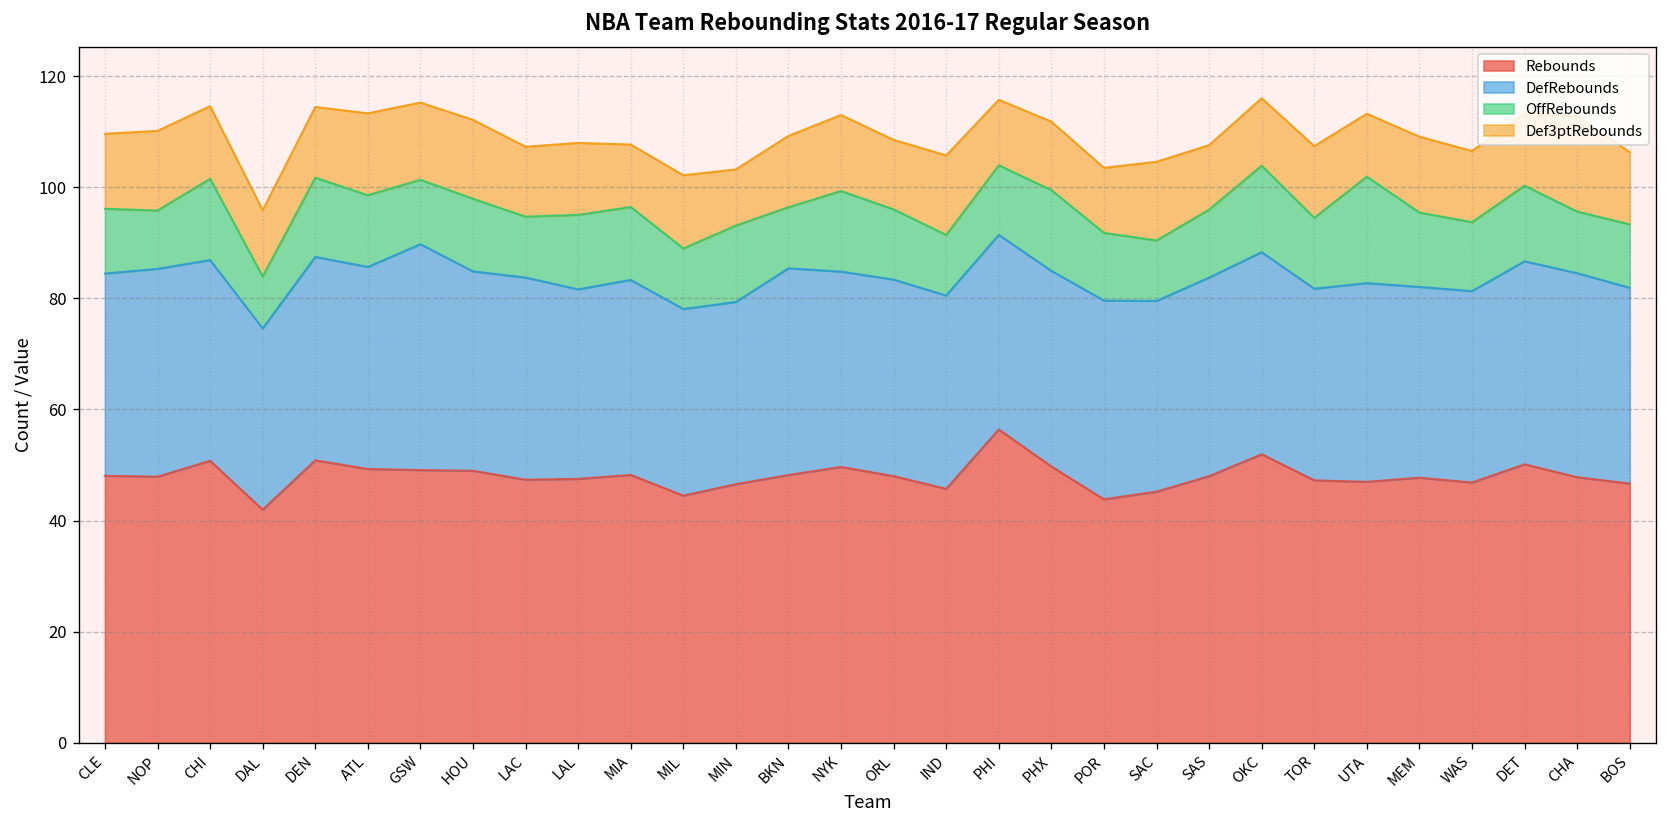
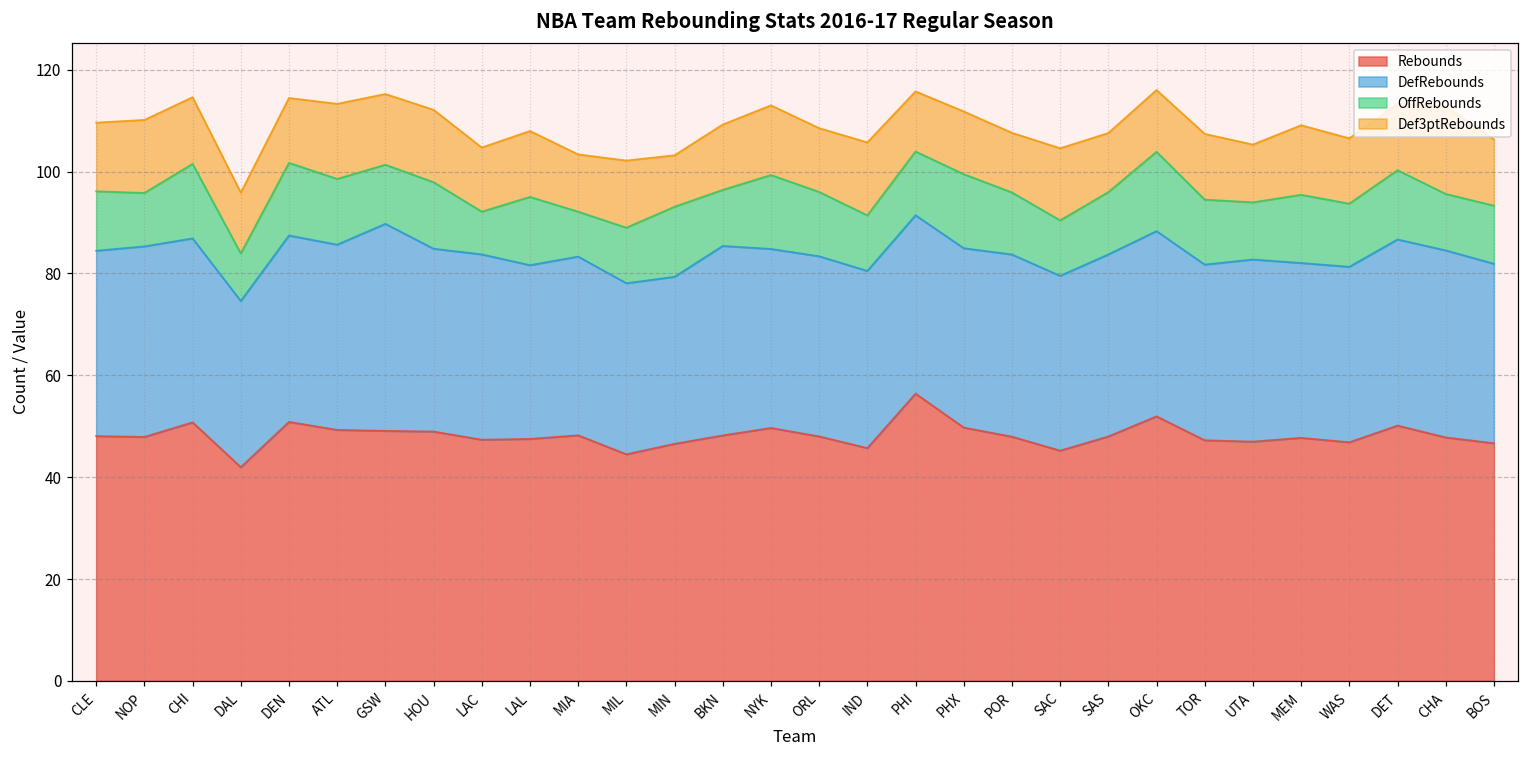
  {
    "Rebounds": {
      "CLE": 48,
      "NOP": 48,
      "CHI": 51,
      "DAL": 42,
      "DEN": 51,
      "ATL": 49,
      "GSW": 49,
      "HOU": 49,
      "LAC": 47,
      "LAL": 48,
      "MIA": 48,
      "MIL": 44,
      "MIN": 47,
      "BKN": 48,
      "NYK": 50,
      "ORL": 48,
      "IND": 46,
      "PHI": 56,
      "PHX": 50,
-     "POR": 44,
+     "POR": 48,
      "SAC": 45,
      "SAS": 48,
      "OKC": 52,
      "TOR": 47,
      "UTA": 47,
      "MEM": 48,
      "WAS": 47,
      "DET": 50,
      "CHA": 48,
      "BOS": 47
    },
    "DefRebounds": {
      "CLE": 36,
      "NOP": 37,
      "CHI": 36,
      "DAL": 33,
      "DEN": 37,
      "ATL": 36,
      "GSW": 41,
      "HOU": 36,
      "LAC": 36,
      "LAL": 34,
      "MIA": 35,
      "MIL": 34,
      "MIN": 33,
      "BKN": 37,
      "NYK": 35,
      "ORL": 35,
      "IND": 35,
      "PHI": 35,
      "PHX": 35,
      "POR": 36,
      "SAC": 34,
      "SAS": 36,
      "OKC": 36,
      "TOR": 34,
      "UTA": 36,
      "MEM": 34,
      "WAS": 34,
      "DET": 37,
      "CHA": 37,
      "BOS": 35
    },
    "OffRebounds": {
      "CLE": 12,
      "NOP": 10,
      "CHI": 15,
      "DAL": 9,
      "DEN": 14,
      "ATL": 13,
      "GSW": 12,
      "HOU": 13,
-     "LAC": 11,
+     "LAC": 8,
      "LAL": 13,
-     "MIA": 13,
+     "MIA": 9,
      "MIL": 11,
      "MIN": 14,
      "BKN": 11,
      "NYK": 15,
      "ORL": 13,
      "IND": 11,
      "PHI": 13,
      "PHX": 15,
      "POR": 12,
      "SAC": 11,
      "SAS": 12,
      "OKC": 16,
      "TOR": 13,
-     "UTA": 19,
+     "UTA": 11,
      "MEM": 13,
      "WAS": 12,
      "DET": 14,
      "CHA": 11,
      "BOS": 11
    },
    "Def3ptRebounds": {
      "CLE": 13,
      "NOP": 14,
      "CHI": 13,
      "DAL": 12,
      "DEN": 13,
      "ATL": 15,
      "GSW": 14,
      "HOU": 14,
      "LAC": 13,
      "LAL": 13,
      "MIA": 11,
      "MIL": 13,
      "MIN": 10,
      "BKN": 13,
      "NYK": 14,
      "ORL": 13,
      "IND": 14,
      "PHI": 12,
      "PHX": 12,
      "POR": 12,
      "SAC": 14,
      "SAS": 12,
      "OKC": 12,
      "TOR": 13,
      "UTA": 11,
      "MEM": 14,
      "WAS": 13,
      "BOS": 13
    }
  }
